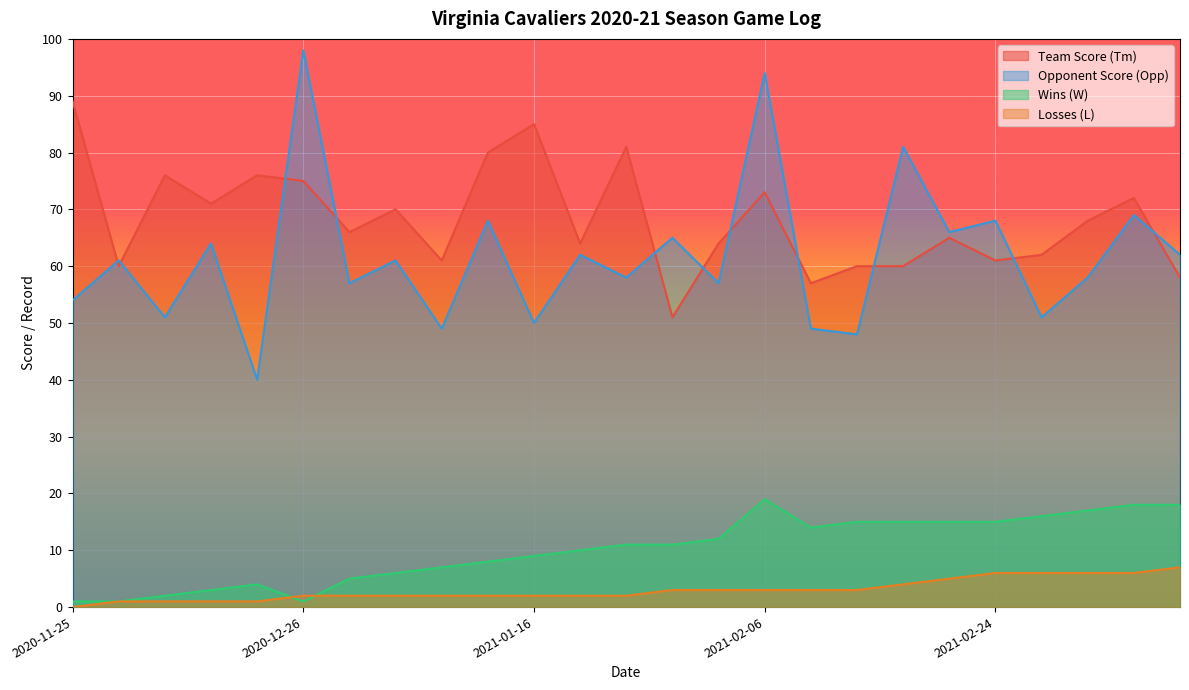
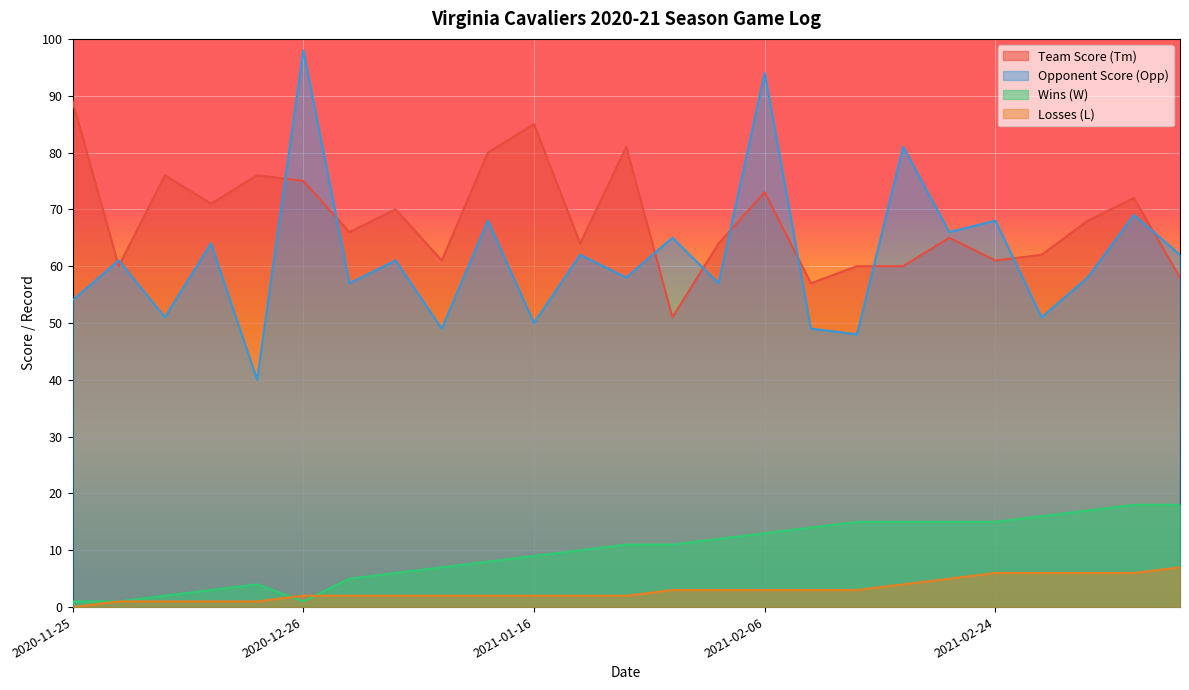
  {
    "Opponent Score (Opp)": {
      "2020-11-25": 54,
      "2020-12-26": 98,
      "2021-01-16": 50,
      "2021-02-06": 94,
      "2021-02-24": 68
    },
    "Wins (W)": {
      "2020-11-25": 1,
      "2020-12-26": 1,
      "2021-01-16": 9,
-     "2021-02-06": 19,
+     "2021-02-06": 13,
      "2021-02-24": 15
    }
  }
